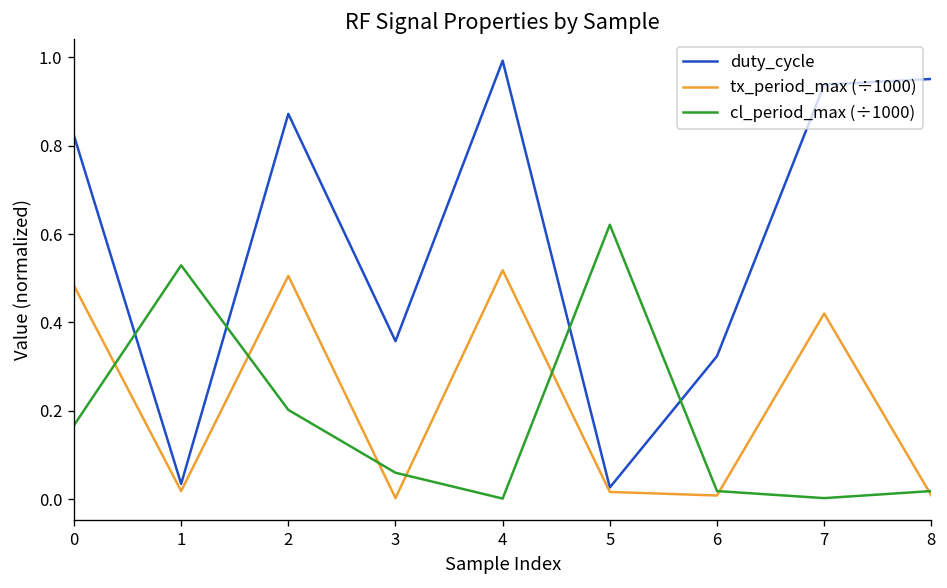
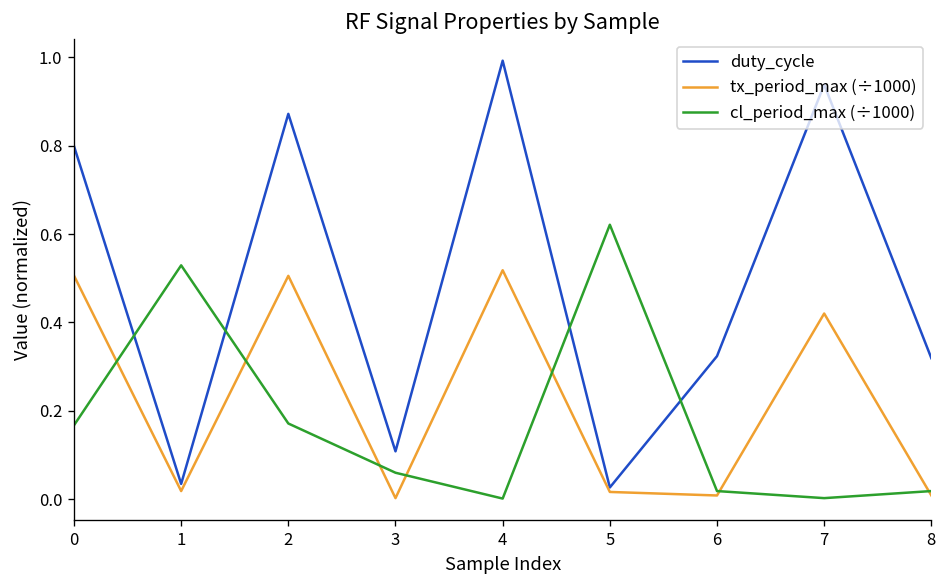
  {
    "duty_cycle": {
-     "0": 0.82,
+     "0": 0.80,
      "1": 0.03,
      "2": 0.87,
-     "3": 0.36,
+     "3": 0.11,
      "4": 0.99,
      "5": 0.03,
      "6": 0.32,
-     "8": 0.95
+     "8": 0.32
    },
    "tx_period_max (÷1000)": {
-     "0": 0.48,
+     "0": 0.51,
      "1": 0.02,
      "2": 0.51,
      "3": 0.00,
      "4": 0.52,
      "5": 0.02,
      "6": 0.01,
      "7": 0.42,
      "8": 0.01
    },
    "cl_period_max (÷1000)": {
      "0": 0.17,
      "1": 0.53,
-     "2": 0.20,
+     "2": 0.17,
      "3": 0.06,
      "4": 0.00,
      "5": 0.62,
      "6": 0.02,
      "7": 0.00,
      "8": 0.02
    }
  }
